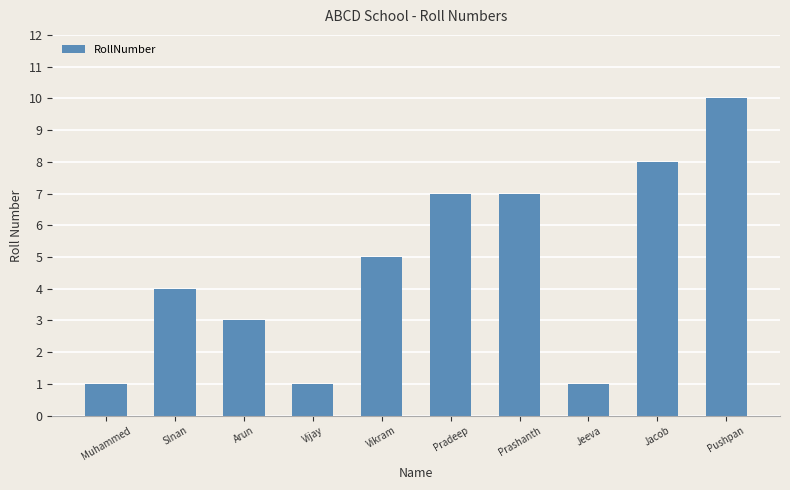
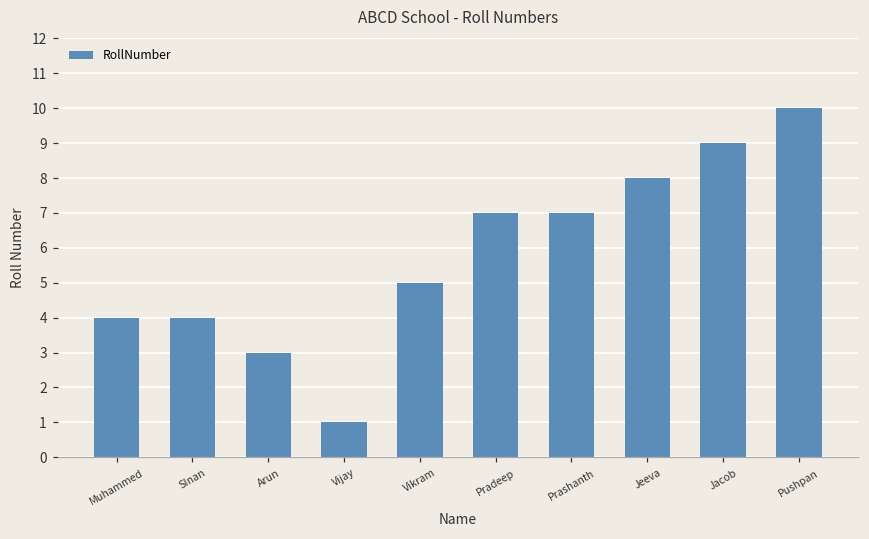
  {
-   "Muhammed": 1,
+   "Muhammed": 4,
    "SInan": 4,
    "Arun": 3,
    "Vijay": 1,
    "Vikram": 5,
    "Pradeep": 7,
    "Prashanth": 7,
-   "Jeeva": 1,
-   "Jacob": 8,
+   "Jeeva": 8,
+   "Jacob": 9,
    "Pushpan": 10
  }
